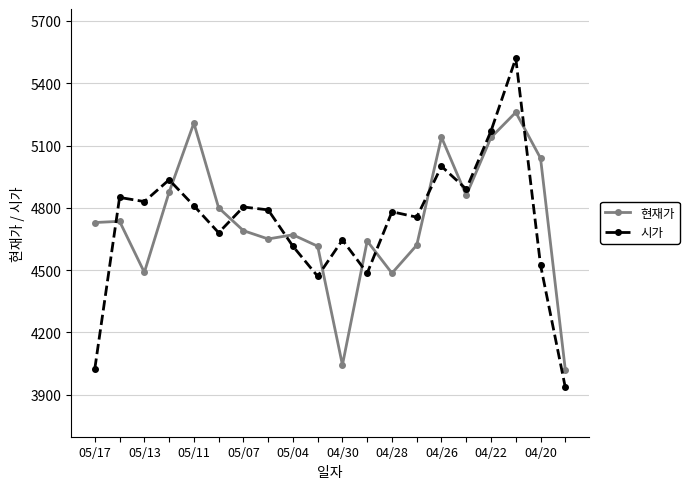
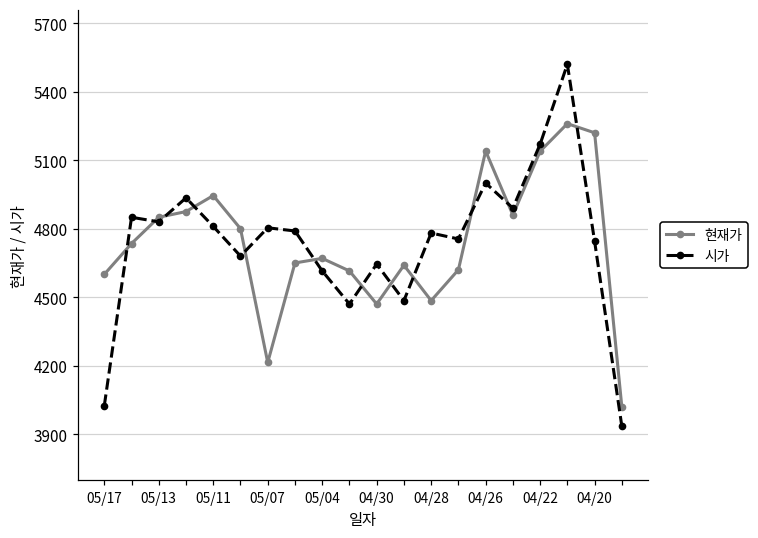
  {
    "현재가": {
-     "05/17": 4730,
-     "05/13": 4490,
-     "05/11": 5210,
-     "05/07": 4690,
+     "05/17": 4600,
+     "05/13": 4850,
+     "05/11": 4950,
+     "05/07": 4210,
      "05/04": 4670,
-     "04/30": 4040,
+     "04/30": 4470,
      "04/28": 4490,
      "04/26": 5140,
      "04/22": 5140,
-     "04/20": 5040
+     "04/20": 5220
    },
    "시가": {
      "05/17": 4030,
      "05/13": 4830,
      "05/11": 4810,
      "05/07": 4800,
      "05/04": 4620,
      "04/30": 4650,
      "04/28": 4780,
      "04/26": 5000,
      "04/22": 5170,
-     "04/20": 4520
+     "04/20": 4750
    }
  }
